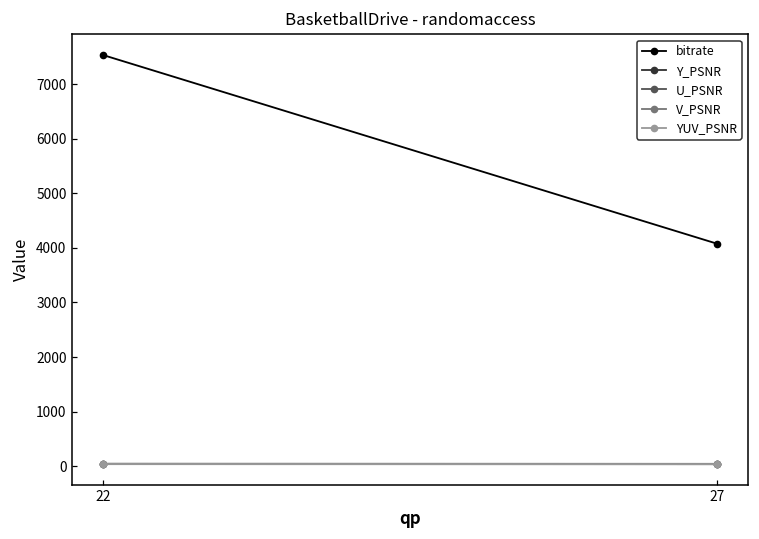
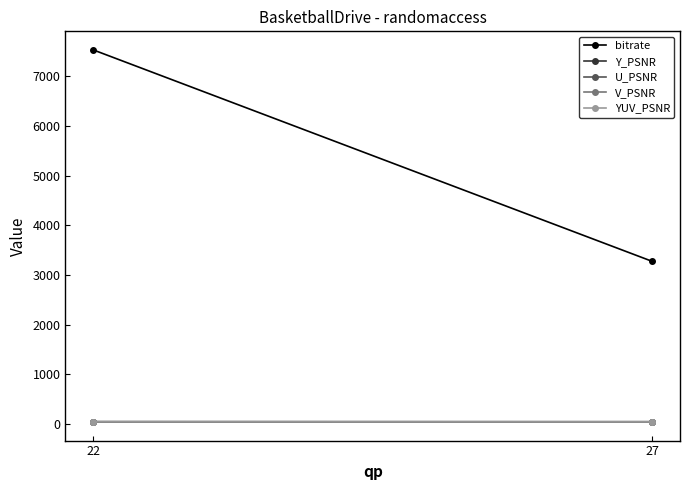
  {
    "bitrate": {
      "22": 7500,
-     "27": 4100
+     "27": 3300
    },
    "YUV_PSNR": {
      "22": 0,
      "27": 0
    }
  }
